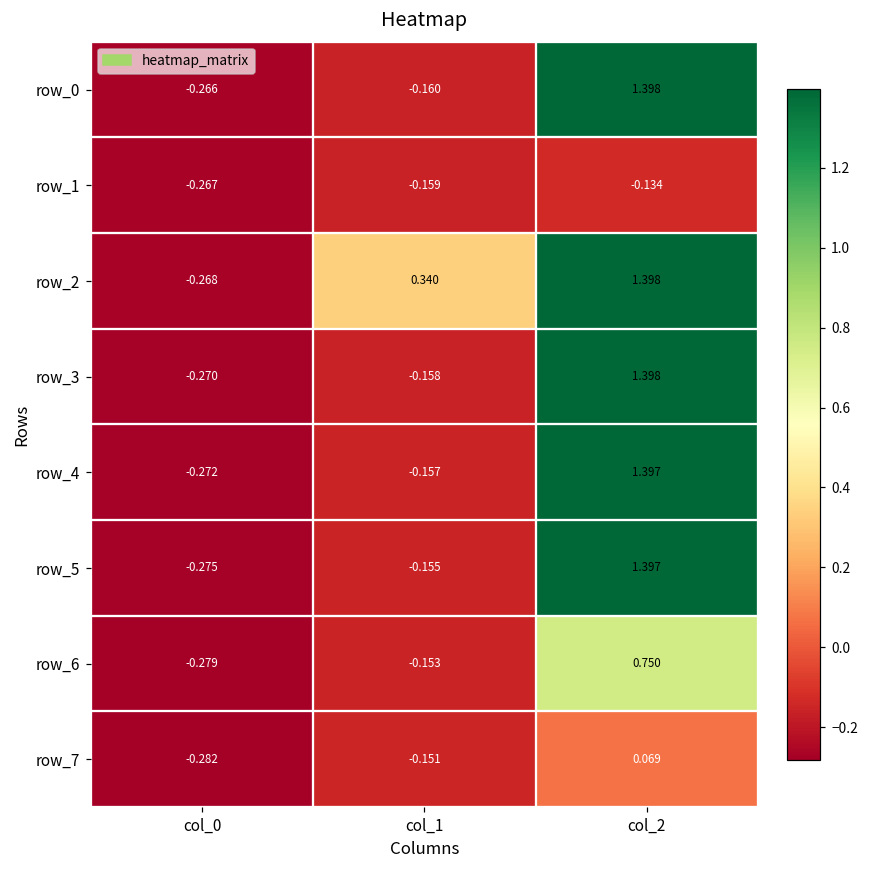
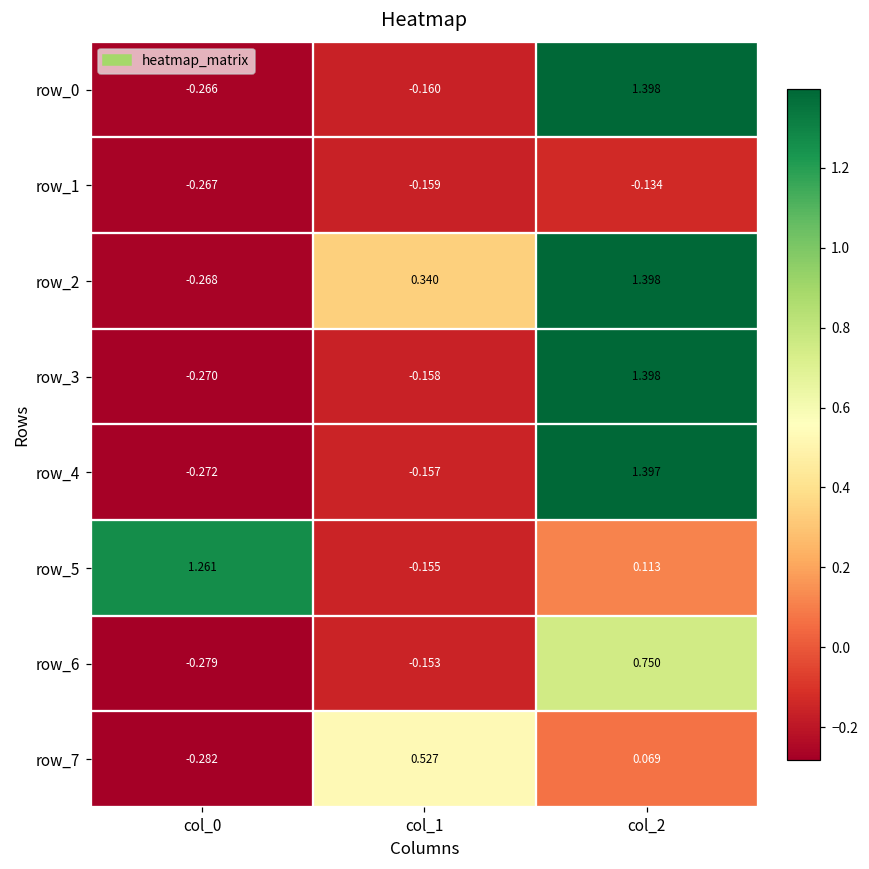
  {
    "row_0": {
      "col_0": -0.266,
      "col_1": -0.160,
      "col_2": 1.398
    },
    "row_1": {
      "col_0": -0.267,
      "col_1": -0.159,
      "col_2": -0.134
    },
    "row_2": {
      "col_0": -0.268,
      "col_1": 0.340,
      "col_2": 1.398
    },
    "row_3": {
      "col_0": -0.270,
      "col_1": -0.158,
      "col_2": 1.398
    },
    "row_4": {
      "col_0": -0.272,
      "col_1": -0.157,
      "col_2": 1.397
    },
    "row_5": {
-     "col_0": -0.275,
+     "col_0": 1.261,
      "col_1": -0.155,
-     "col_2": 1.397
+     "col_2": 0.113
    },
    "row_6": {
      "col_0": -0.279,
      "col_1": -0.153,
      "col_2": 0.750
    },
    "row_7": {
      "col_0": -0.282,
-     "col_1": -0.151,
+     "col_1": 0.527,
      "col_2": 0.069
    }
  }
